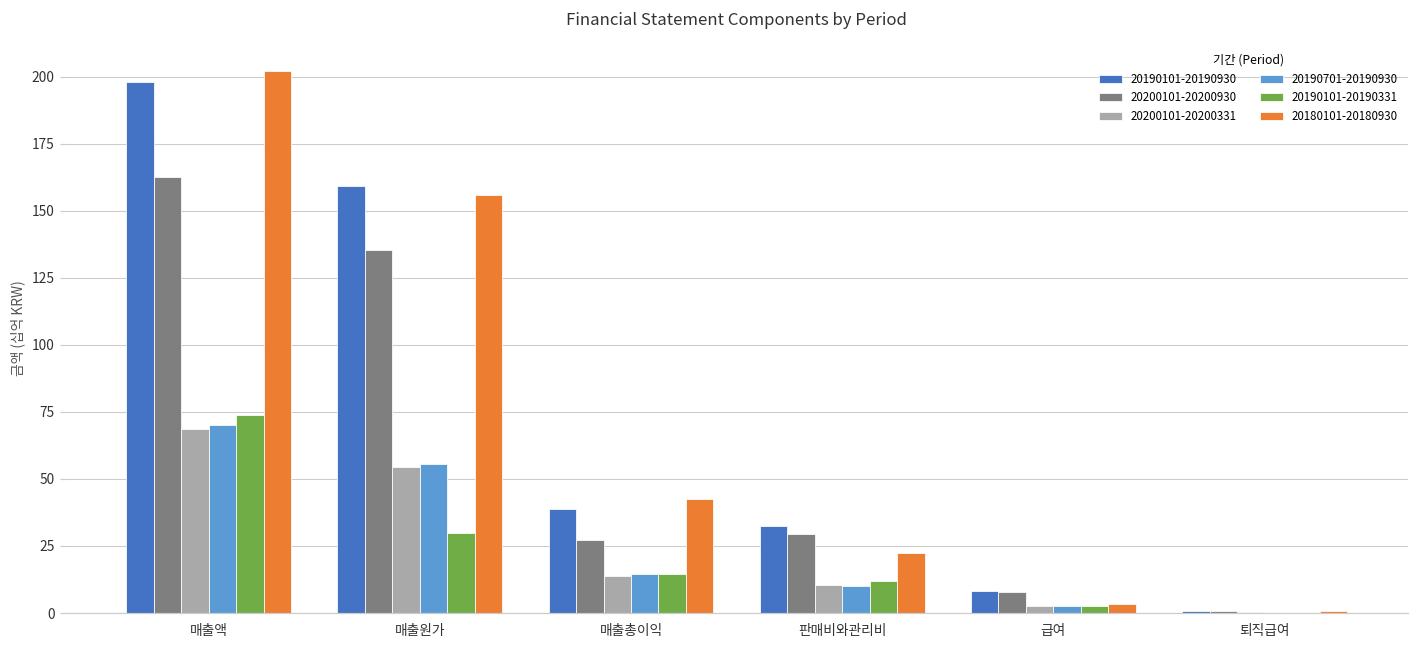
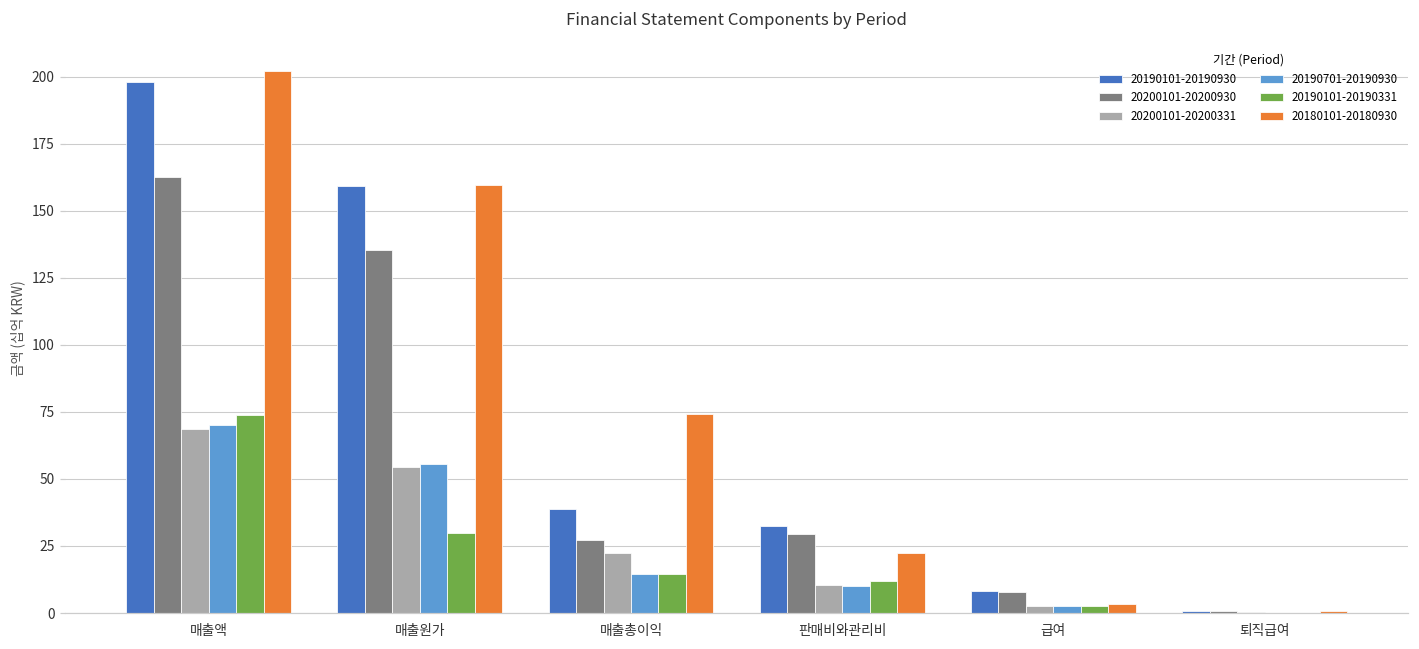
  {
    "20200101-20200930": {
      "매출액": 163,
      "매출원가": 135,
      "매출총이익": 27,
      "판매비와관리비": 30,
      "급여": 8
    },
    "20200101-20200331": {
      "매출액": 69,
      "매출원가": 55,
-     "매출총이익": 14,
+     "매출총이익": 22,
      "판매비와관리비": 10,
      "급여": 3
    },
    "20190101-20190331": {
      "매출액": 74,
      "매출원가": 30,
      "매출총이익": 15,
      "판매비와관리비": 12,
      "급여": 3
    },
    "20180101-20180930": {
      "매출액": 202,
-     "매출원가": 156,
-     "매출총이익": 43,
+     "매출원가": 160,
+     "매출총이익": 74,
      "판매비와관리비": 22,
      "급여": 3
    }
  }
